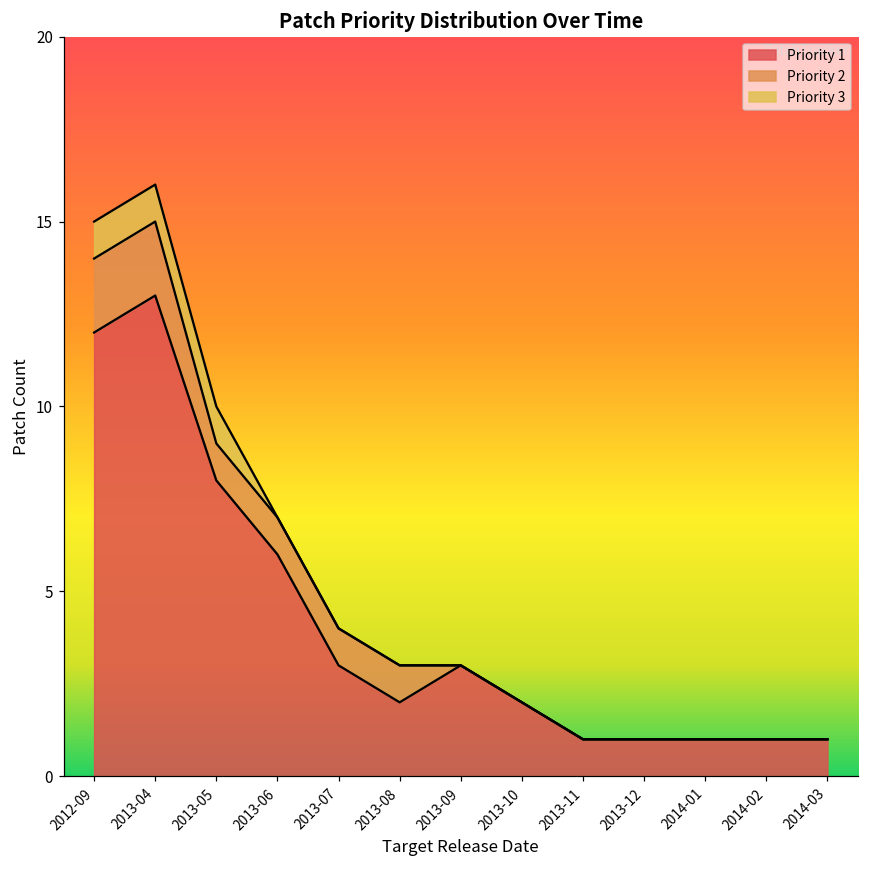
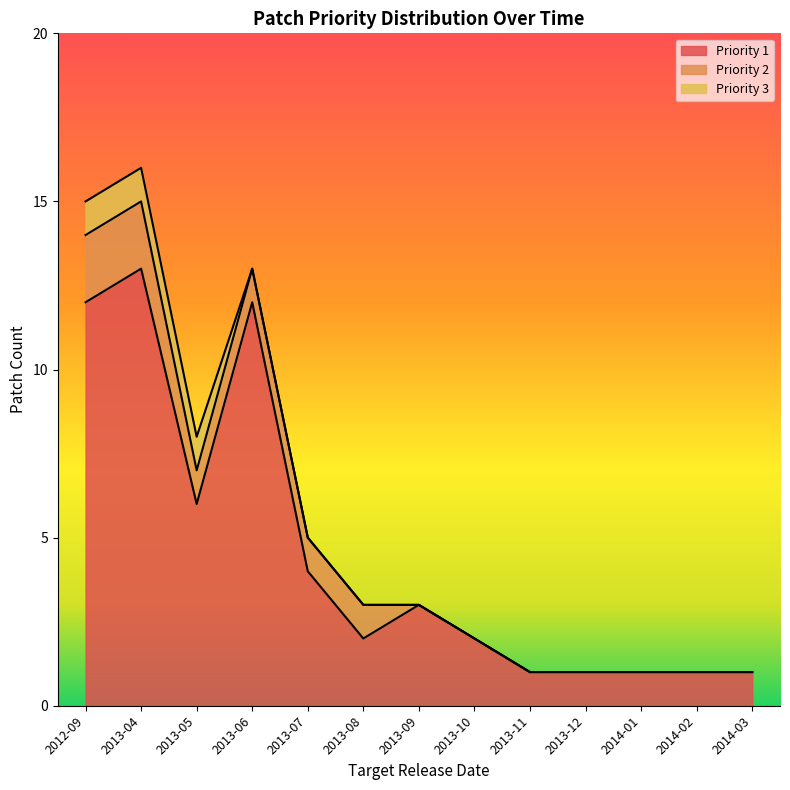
  {
    "Priority 1": {
      "2012-09": 12,
      "2013-04": 13,
-     "2013-05": 8,
-     "2013-06": 6,
-     "2013-07": 3,
+     "2013-05": 6,
+     "2013-06": 12,
+     "2013-07": 4,
      "2013-08": 2
    }
  }
